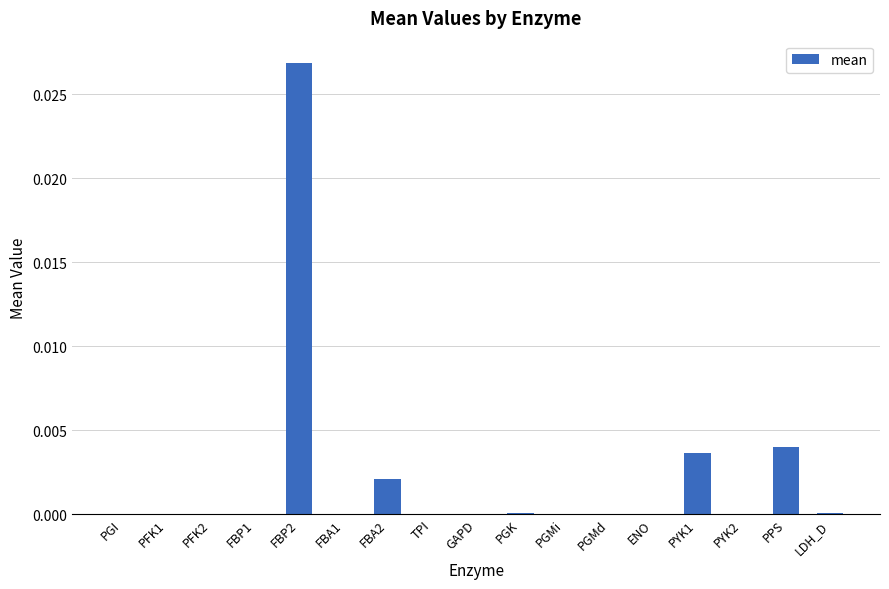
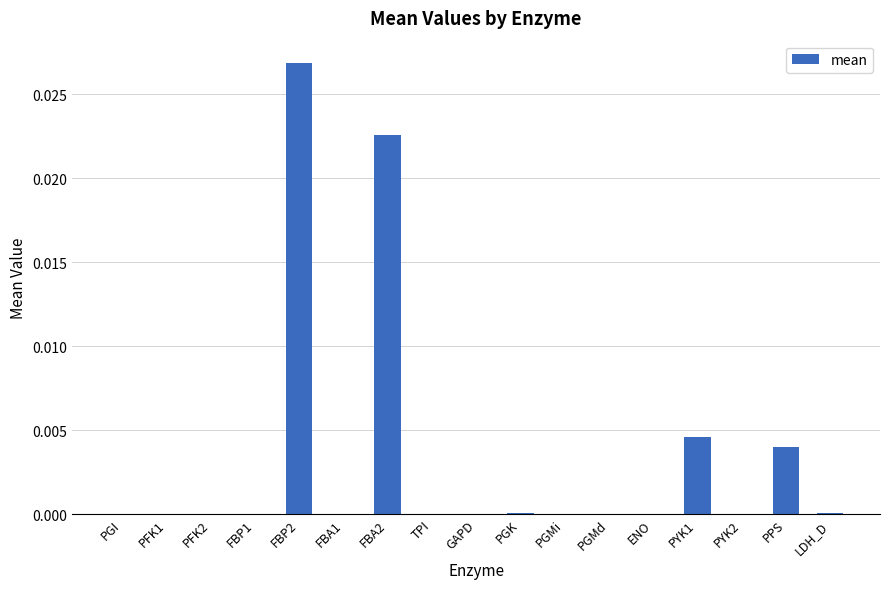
  {
    "FBP2": 0.0269,
-   "FBA2": 0.0021,
-   "PYK1": 0.0036,
+   "FBA2": 0.0226,
+   "PYK1": 0.0046,
    "PPS": 0.0040
  }
